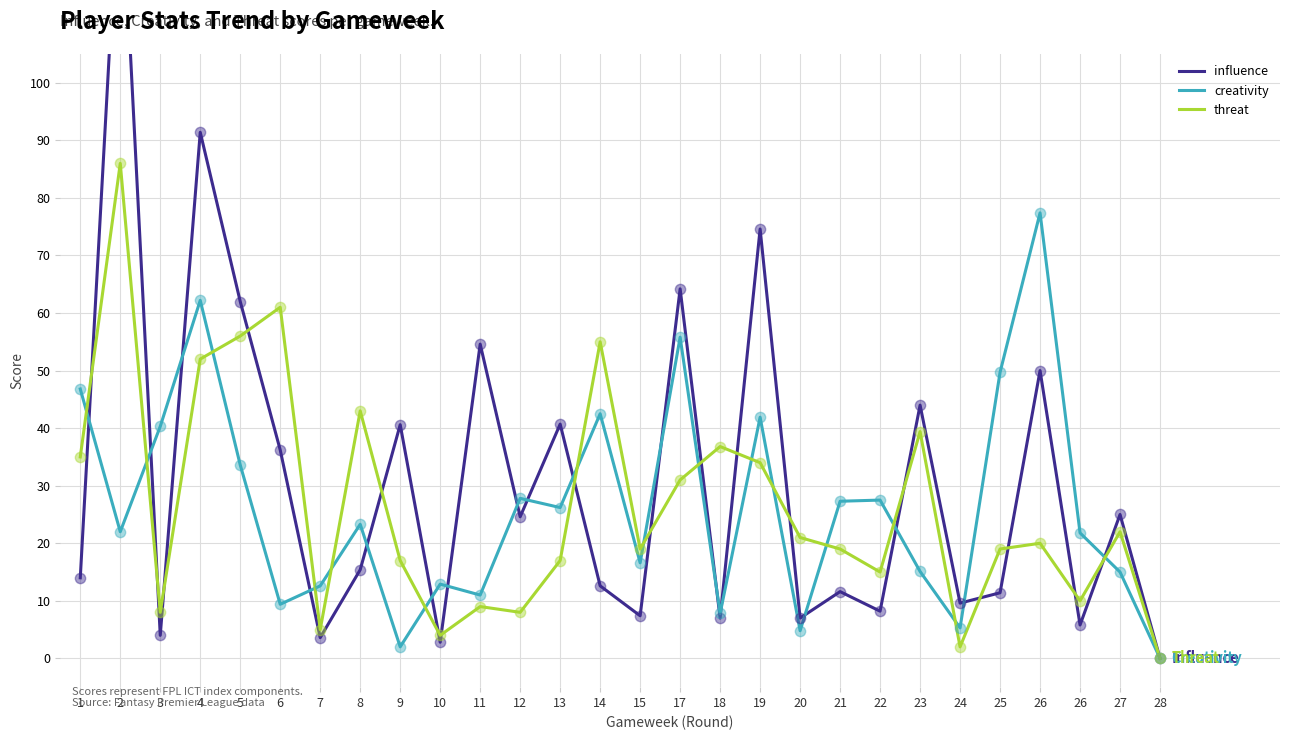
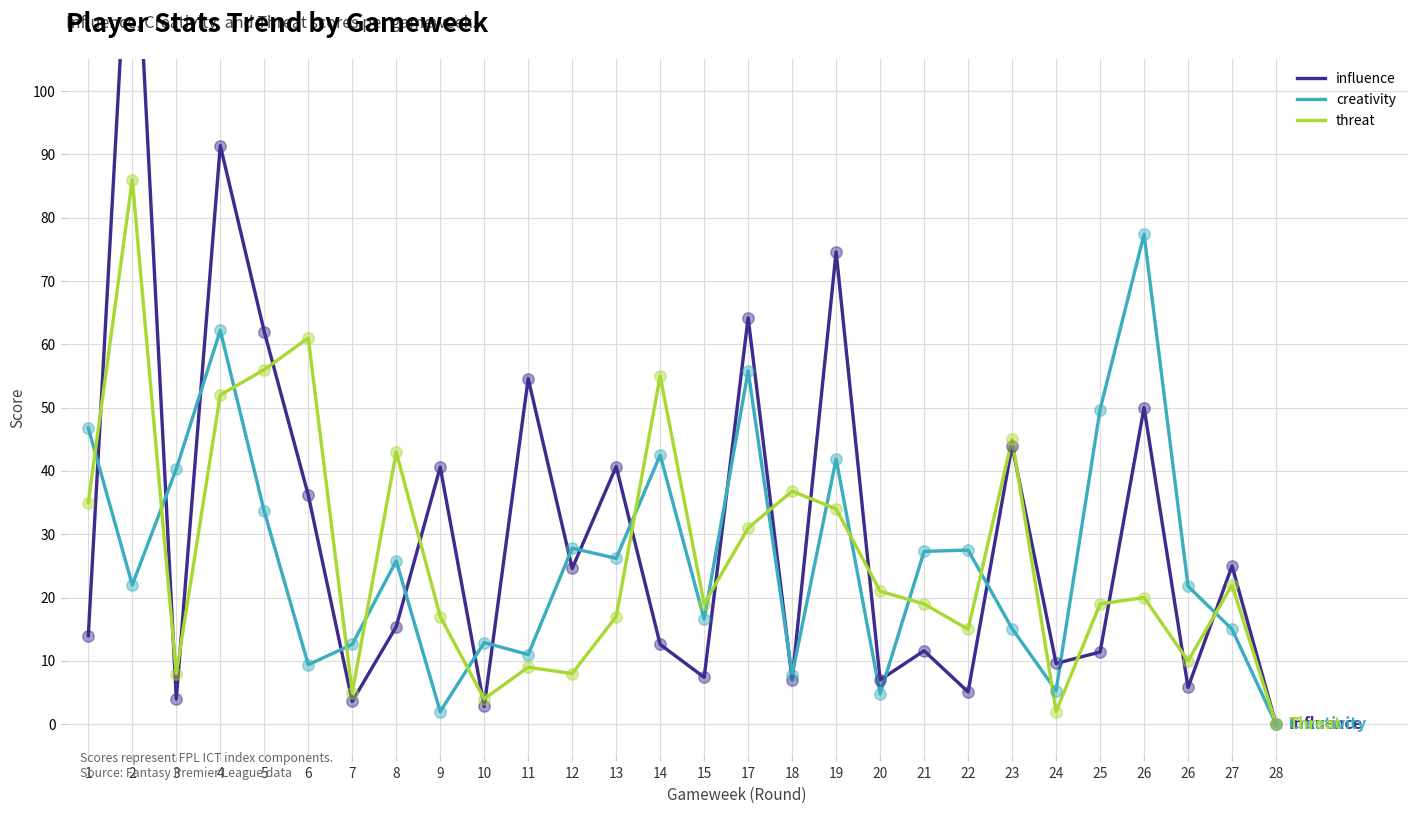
  {
    "influence": {
      "1": 14,
      "3": 4,
      "4": 91,
      "5": 62,
      "6": 36,
      "7": 4,
      "8": 15,
      "9": 41,
      "10": 3,
      "11": 55,
      "12": 25,
      "13": 41,
      "14": 13,
      "15": 7,
      "17": 64,
      "18": 7,
      "19": 75,
      "20": 7,
      "21": 12,
-     "22": 8,
+     "22": 5,
      "23": 44,
      "24": 10,
      "25": 11,
      "27": 25
    },
    "creativity": {
      "1": 47,
      "2": 22,
      "3": 40,
      "4": 62,
      "5": 34,
      "6": 9,
      "7": 13,
-     "8": 23,
+     "8": 26,
      "9": 2,
      "10": 13,
      "11": 11,
      "12": 28,
      "13": 26,
      "14": 43,
      "15": 17,
      "17": 56,
      "18": 8,
      "19": 42,
      "20": 5,
      "21": 27,
      "22": 28,
      "23": 15,
      "24": 5,
      "25": 50,
      "27": 15
    },
    "threat": {
      "1": 35,
      "2": 86,
      "3": 8,
      "4": 52,
      "5": 56,
      "6": 61,
      "7": 5,
      "8": 43,
      "9": 17,
      "10": 4,
      "11": 9,
      "12": 8,
      "13": 17,
      "14": 55,
      "15": 19,
      "17": 31,
      "18": 37,
      "19": 34,
      "20": 21,
      "21": 19,
      "22": 15,
-     "23": 39,
+     "23": 45,
      "24": 2,
      "25": 19,
      "27": 22
    }
  }
